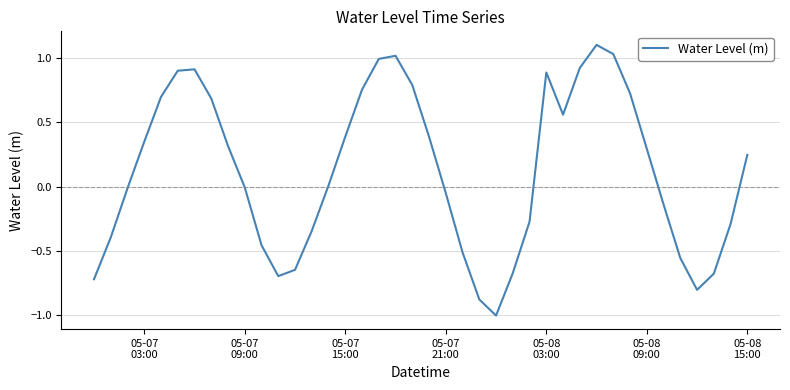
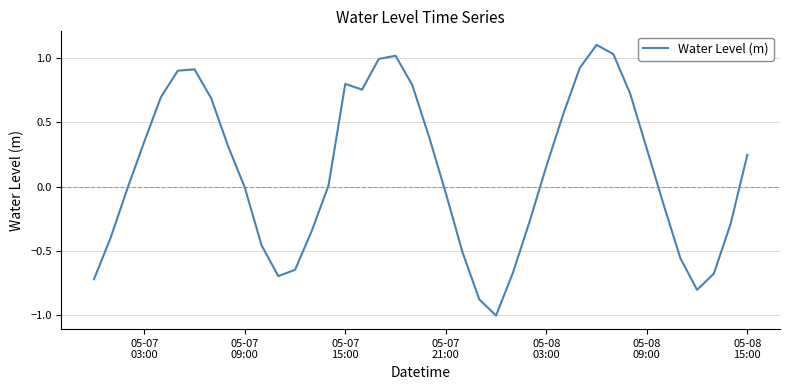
  {
    "05-07 03:00": 0.35,
    "05-07 09:00": -0.01,
-   "05-07 15:00": 0.39,
+   "05-07 15:00": 0.80,
    "05-07 21:00": -0.05,
-   "05-08 03:00": 0.89,
+   "05-08 03:00": 0.16,
    "05-08 09:00": 0.29,
    "05-08 15:00": 0.25
  }
